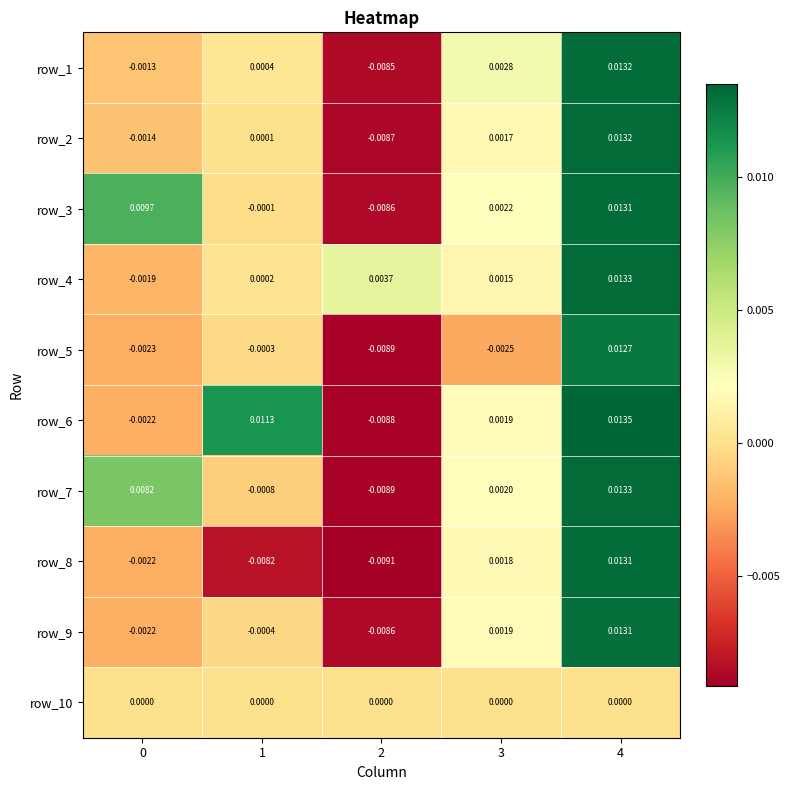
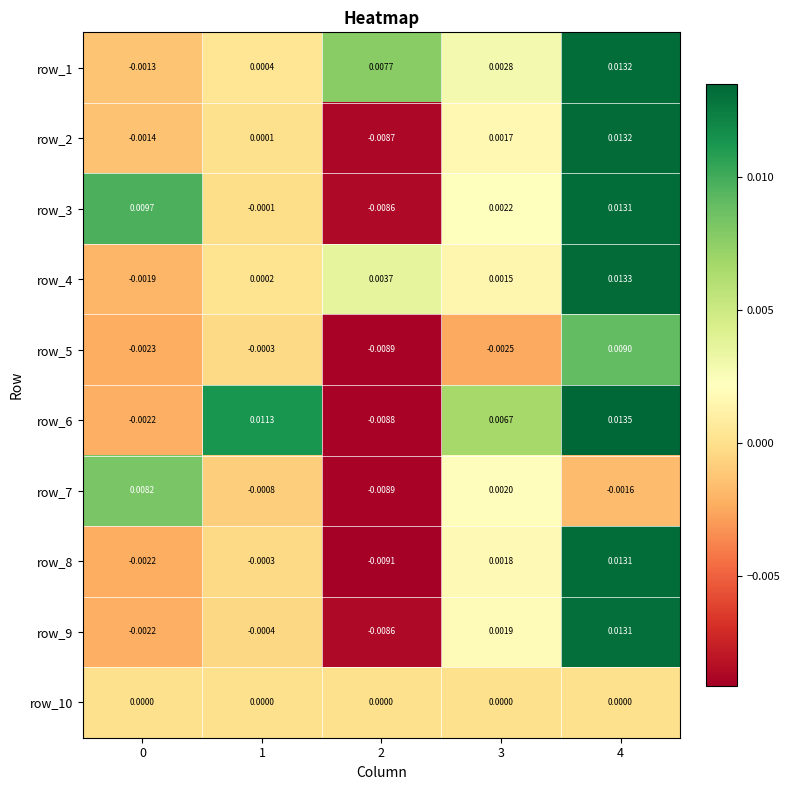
  {
    "row_1": {
      "0": -0.0013,
      "1": 0.0004,
-     "2": -0.0085,
+     "2": 0.0077,
      "3": 0.0028,
      "4": 0.0132
    },
    "row_2": {
      "0": -0.0014,
      "1": 0.0001,
      "2": -0.0087,
      "3": 0.0017,
      "4": 0.0132
    },
    "row_3": {
      "0": 0.0097,
      "1": -0.0001,
      "2": -0.0086,
      "3": 0.0022,
      "4": 0.0131
    },
    "row_4": {
      "0": -0.0019,
      "1": 0.0002,
      "2": 0.0037,
      "3": 0.0015,
      "4": 0.0133
    },
    "row_5": {
      "0": -0.0023,
      "1": -0.0003,
      "2": -0.0089,
      "3": -0.0025,
-     "4": 0.0127
+     "4": 0.0090
    },
    "row_6": {
      "0": -0.0022,
      "1": 0.0113,
      "2": -0.0088,
-     "3": 0.0019,
+     "3": 0.0067,
      "4": 0.0135
    },
    "row_7": {
      "0": 0.0082,
      "1": -0.0008,
      "2": -0.0089,
      "3": 0.0020,
-     "4": 0.0133
+     "4": -0.0016
    },
    "row_8": {
      "0": -0.0022,
-     "1": -0.0082,
+     "1": -0.0003,
      "2": -0.0091,
      "3": 0.0018,
      "4": 0.0131
    },
    "row_9": {
      "0": -0.0022,
      "1": -0.0004,
      "2": -0.0086,
      "3": 0.0019,
      "4": 0.0131
    },
    "row_10": {
      "0": 0.0000,
      "1": 0.0000,
      "2": 0.0000,
      "3": 0.0000,
      "4": 0.0000
    }
  }
